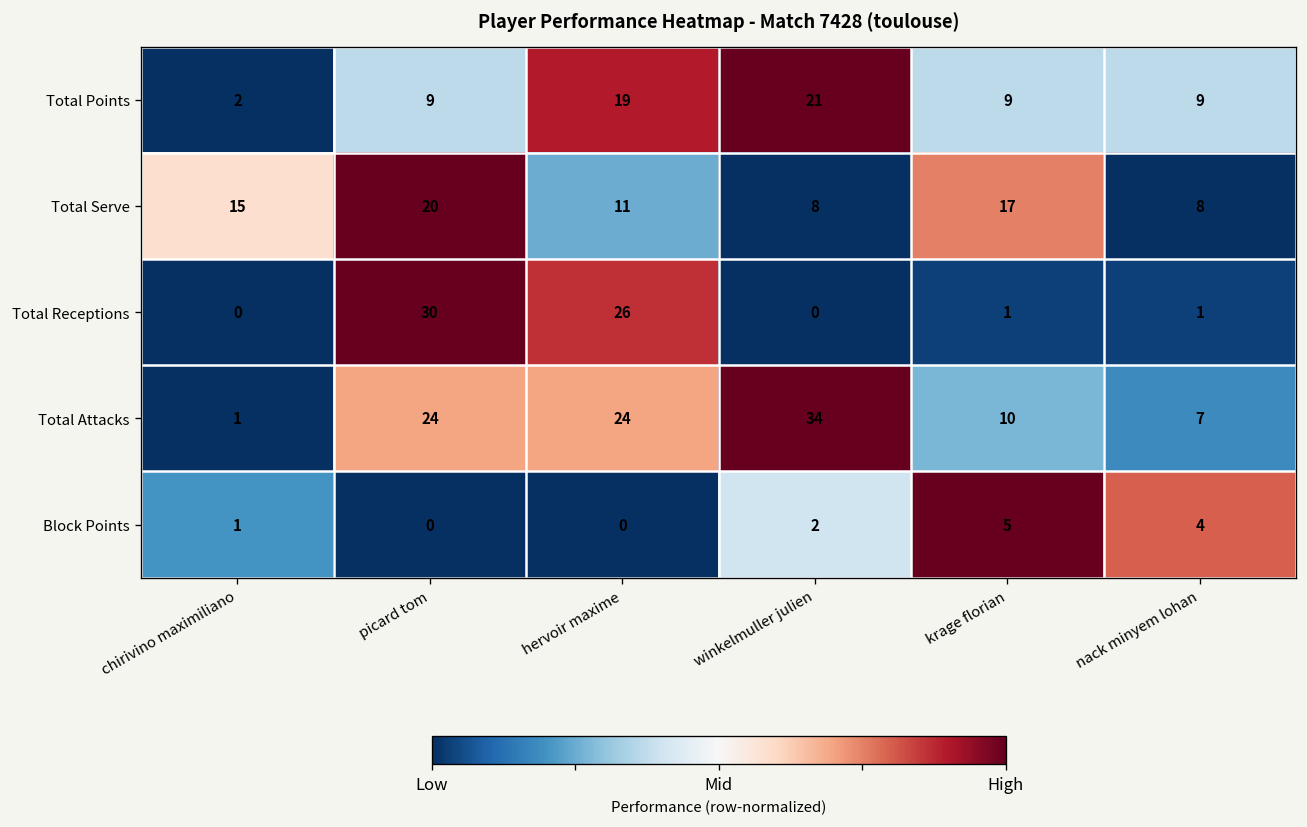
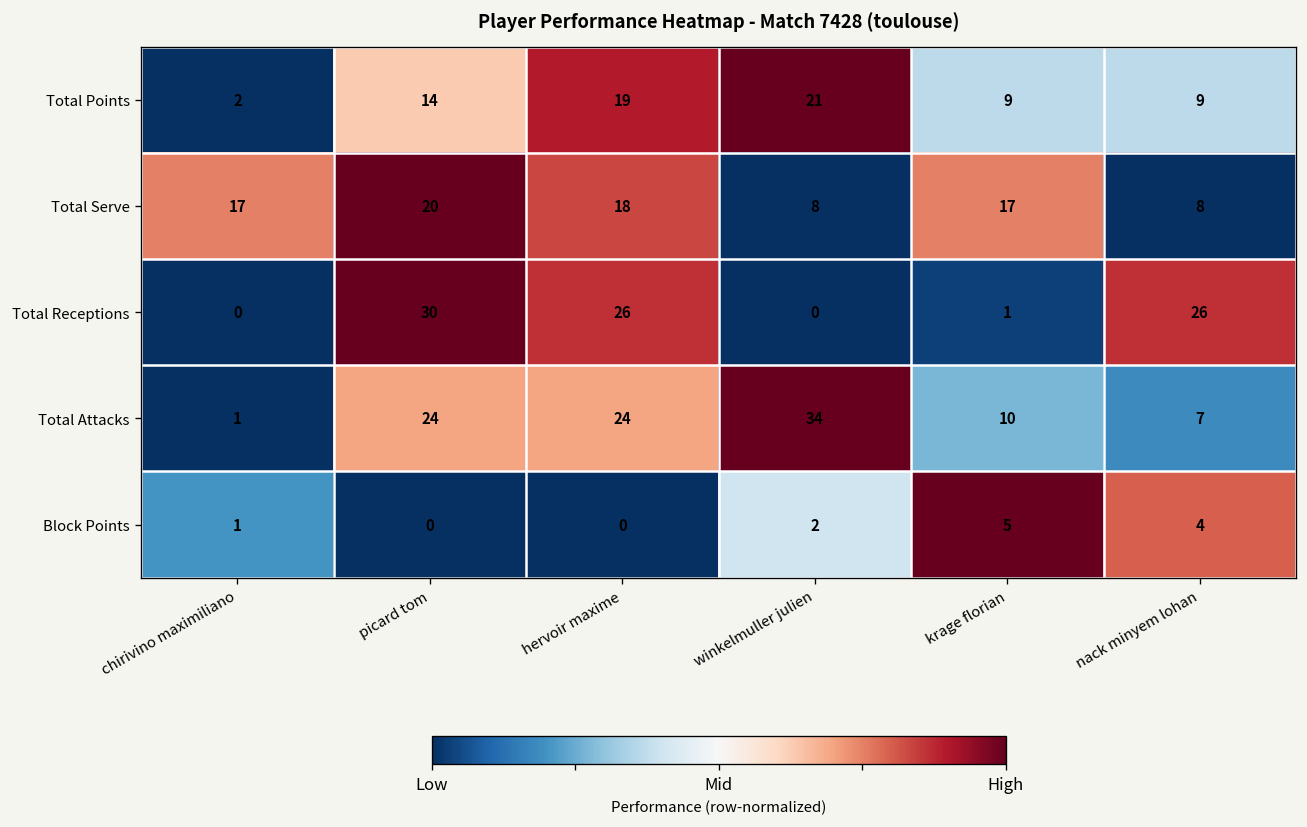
  {
    "Total Points": {
      "chirivino maximiliano": 2,
-     "picard tom": 9,
+     "picard tom": 14,
      "hervoir maxime": 19,
      "winkelmuller julien": 21,
      "krage florian": 9,
      "nack minyem lohan": 9
    },
    "Total Serve": {
-     "chirivino maximiliano": 15,
+     "chirivino maximiliano": 17,
      "picard tom": 20,
-     "hervoir maxime": 11,
+     "hervoir maxime": 18,
      "winkelmuller julien": 8,
      "krage florian": 17,
      "nack minyem lohan": 8
    },
    "Total Receptions": {
      "chirivino maximiliano": 0,
      "picard tom": 30,
      "hervoir maxime": 26,
      "winkelmuller julien": 0,
      "krage florian": 1,
-     "nack minyem lohan": 1
+     "nack minyem lohan": 26
    },
    "Total Attacks": {
      "chirivino maximiliano": 1,
      "picard tom": 24,
      "hervoir maxime": 24,
      "winkelmuller julien": 34,
      "krage florian": 10,
      "nack minyem lohan": 7
    },
    "Block Points": {
      "chirivino maximiliano": 1,
      "picard tom": 0,
      "hervoir maxime": 0,
      "winkelmuller julien": 2,
      "krage florian": 5,
      "nack minyem lohan": 4
    }
  }
